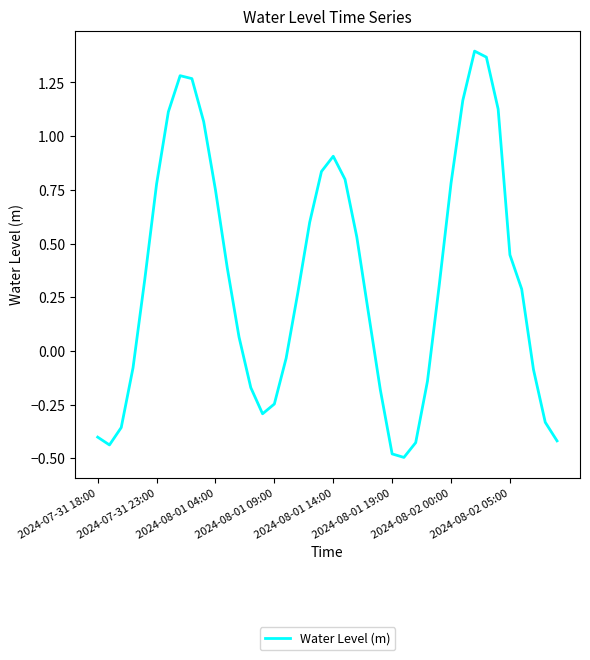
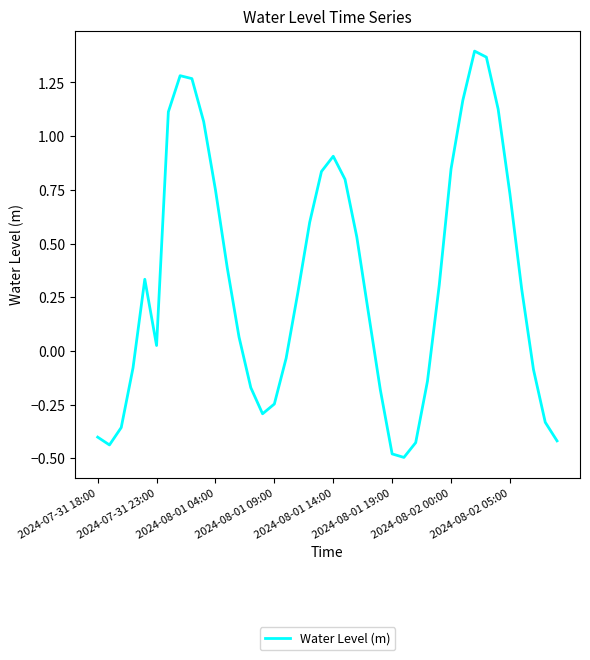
  {
    "2024-07-31 18:00": -0.40,
-   "2024-07-31 23:00": 0.78,
+   "2024-07-31 23:00": 0.03,
    "2024-08-01 04:00": 0.75,
    "2024-08-01 09:00": -0.25,
    "2024-08-01 14:00": 0.91,
    "2024-08-01 19:00": -0.48,
-   "2024-08-02 00:00": 0.78,
-   "2024-08-02 05:00": 0.45
+   "2024-08-02 00:00": 0.85,
+   "2024-08-02 05:00": 0.73
  }
